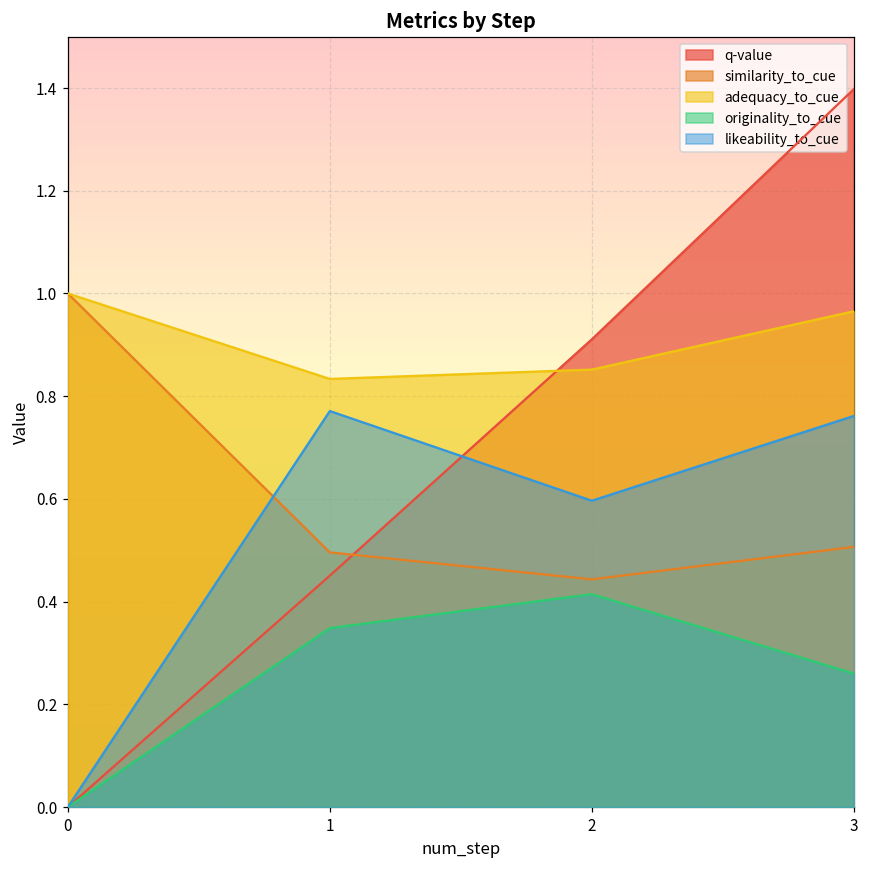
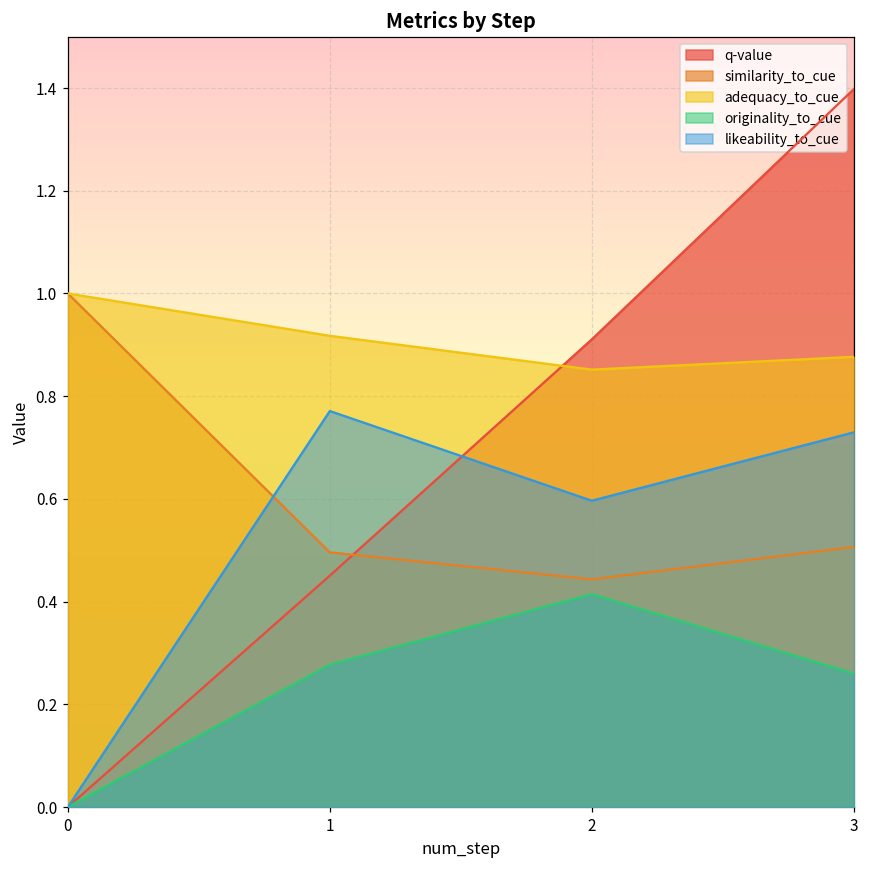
  {
    "adequacy_to_cue": {
-     "1": 0.83,
+     "1": 0.92,
      "2": 0.85,
-     "3": 0.97
+     "3": 0.88
    },
    "originality_to_cue": {
-     "1": 0.35,
+     "1": 0.28,
      "2": 0.41,
      "3": 0.26
    },
    "likeability_to_cue": {
      "1": 0.77,
      "2": 0.60,
-     "3": 0.76
+     "3": 0.73
    }
  }
